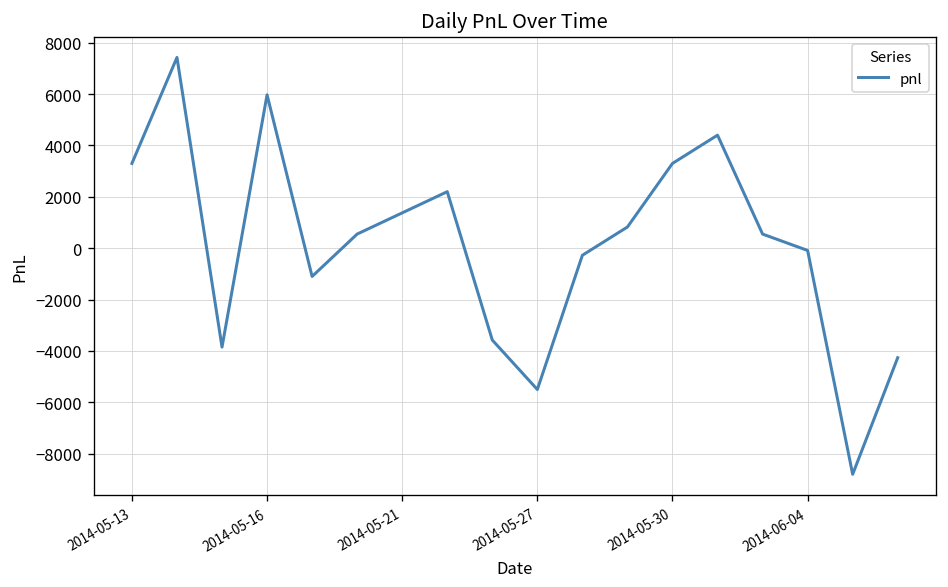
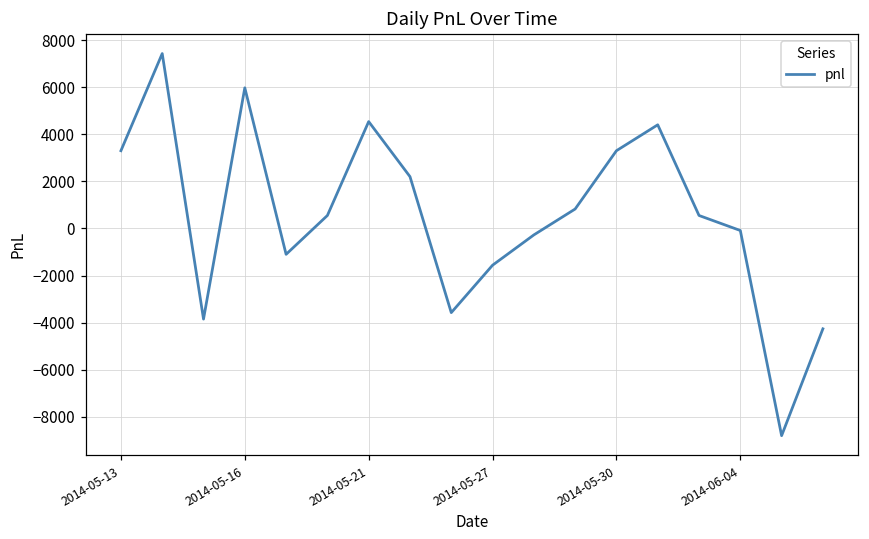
  {
    "2014-05-13": 3300,
    "2014-05-16": 6000,
-   "2014-05-21": 1400,
-   "2014-05-27": -5500,
+   "2014-05-21": 4500,
+   "2014-05-27": -1600,
    "2014-05-30": 3300,
    "2014-06-04": -100
  }
